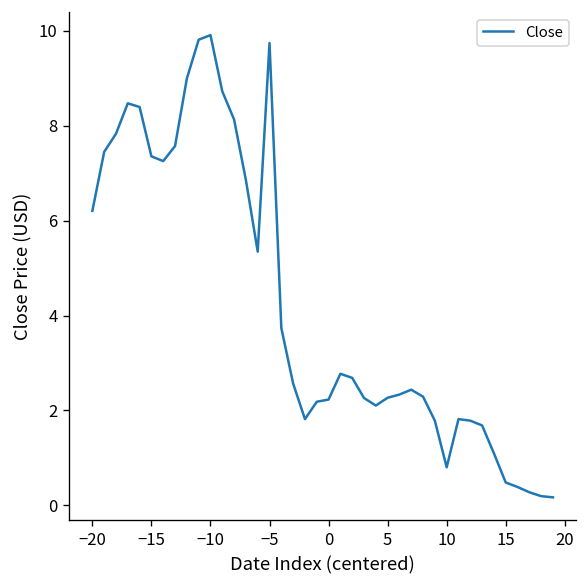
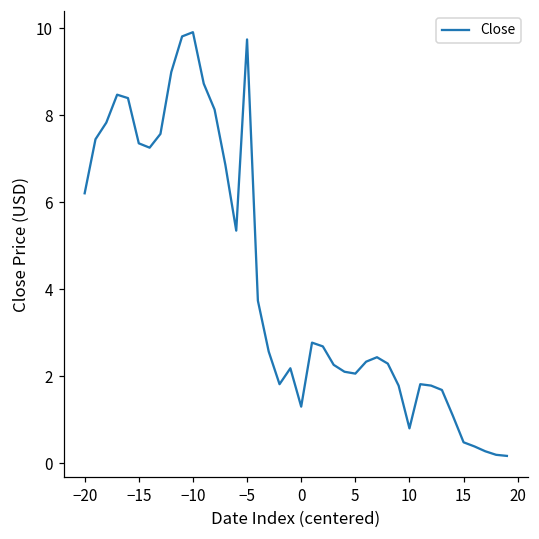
  {
    "−20": 6.2,
    "−15": 7.4,
    "−10": 9.9,
    "−5": 9.7,
-   "0": 2.2,
-   "5": 2.3,
+   "0": 1.3,
+   "5": 2.1,
    "10": 0.8,
    "15": 0.5
  }
